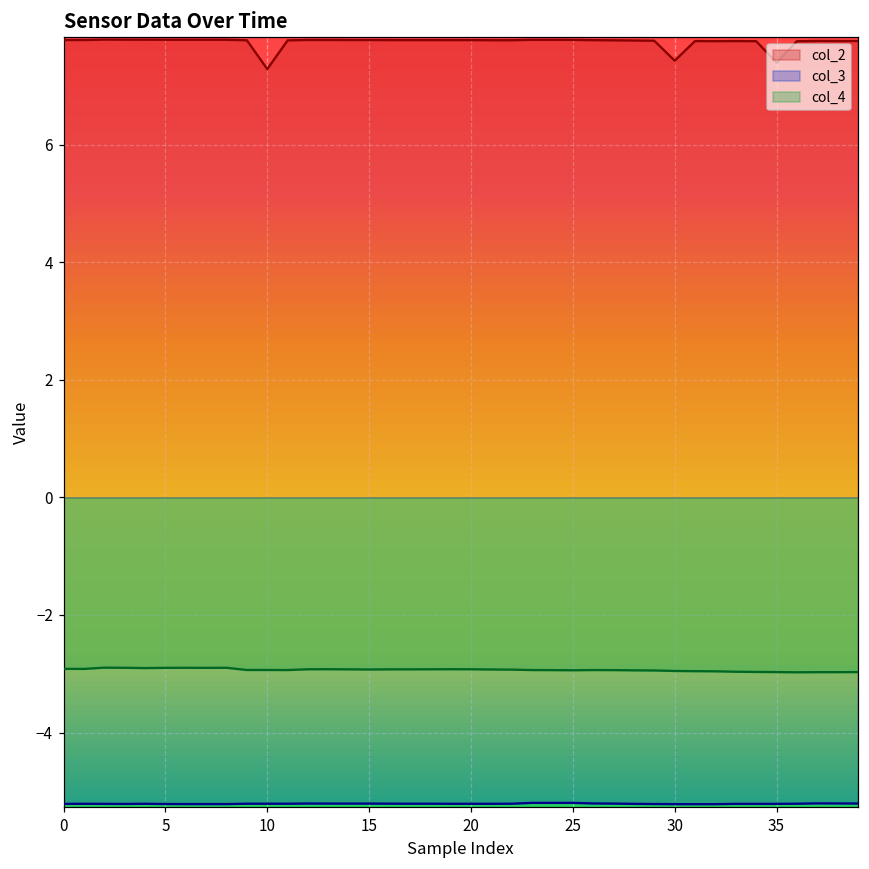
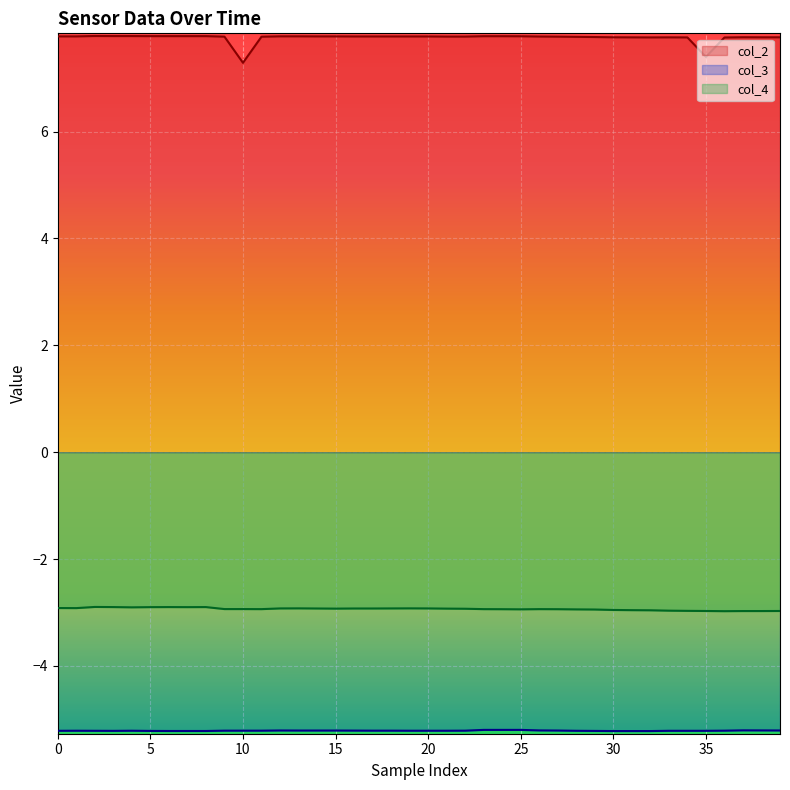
  {
    "col_2": {
      "0": 7.8,
      "5": 7.8,
      "10": 7.3,
      "15": 7.8,
      "20": 7.8,
      "25": 7.8,
-     "30": 7.4
+     "30": 7.8
    }
  }
